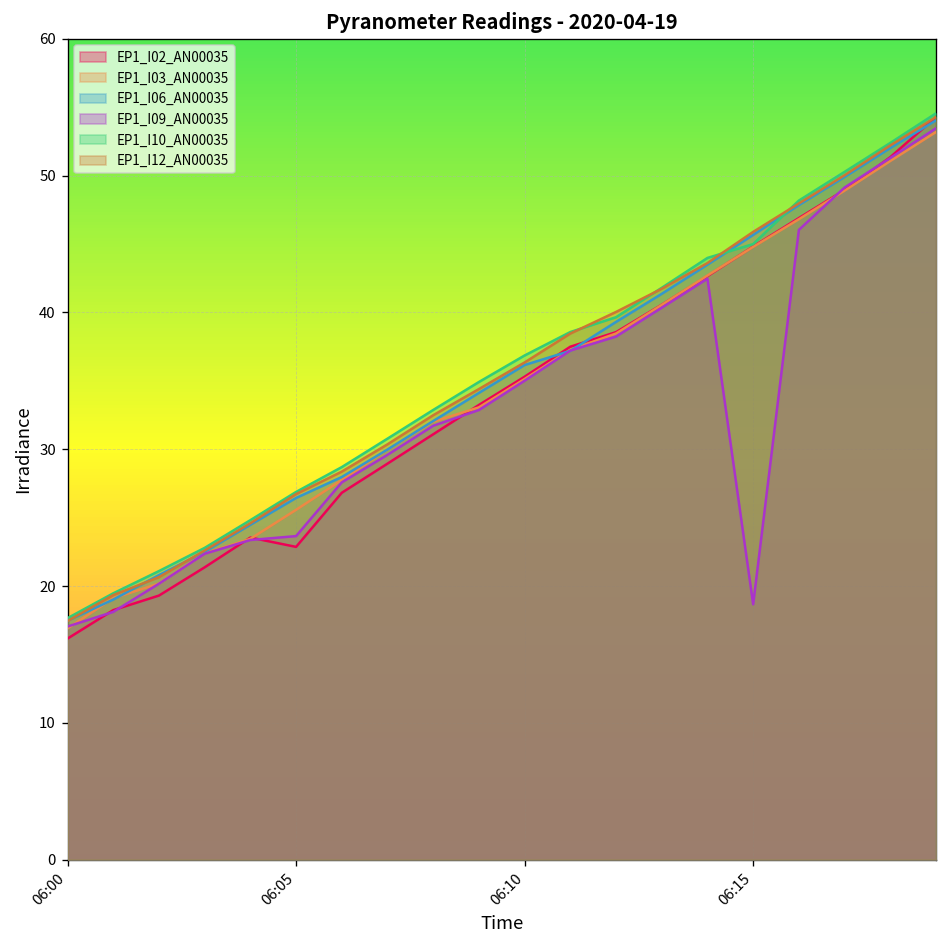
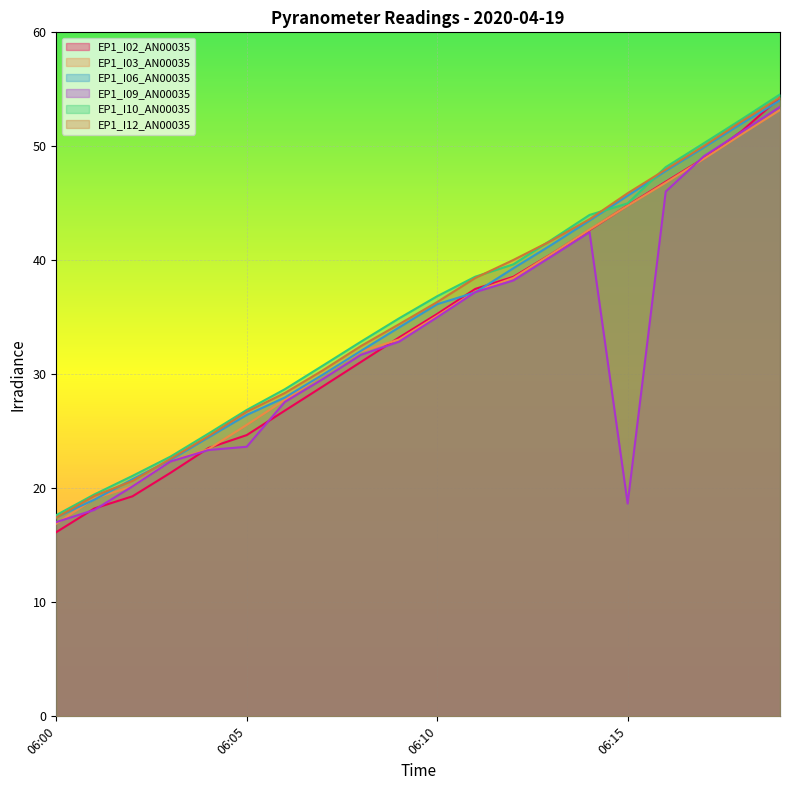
  {
    "EP1_I02_AN00035": {
      "06:00": 16.2,
-     "06:05": 22.9
+     "06:05": 24.7
    },
    "EP1_I09_AN00035": {
      "06:05": 23.6,
      "06:15": 18.7
    }
  }
